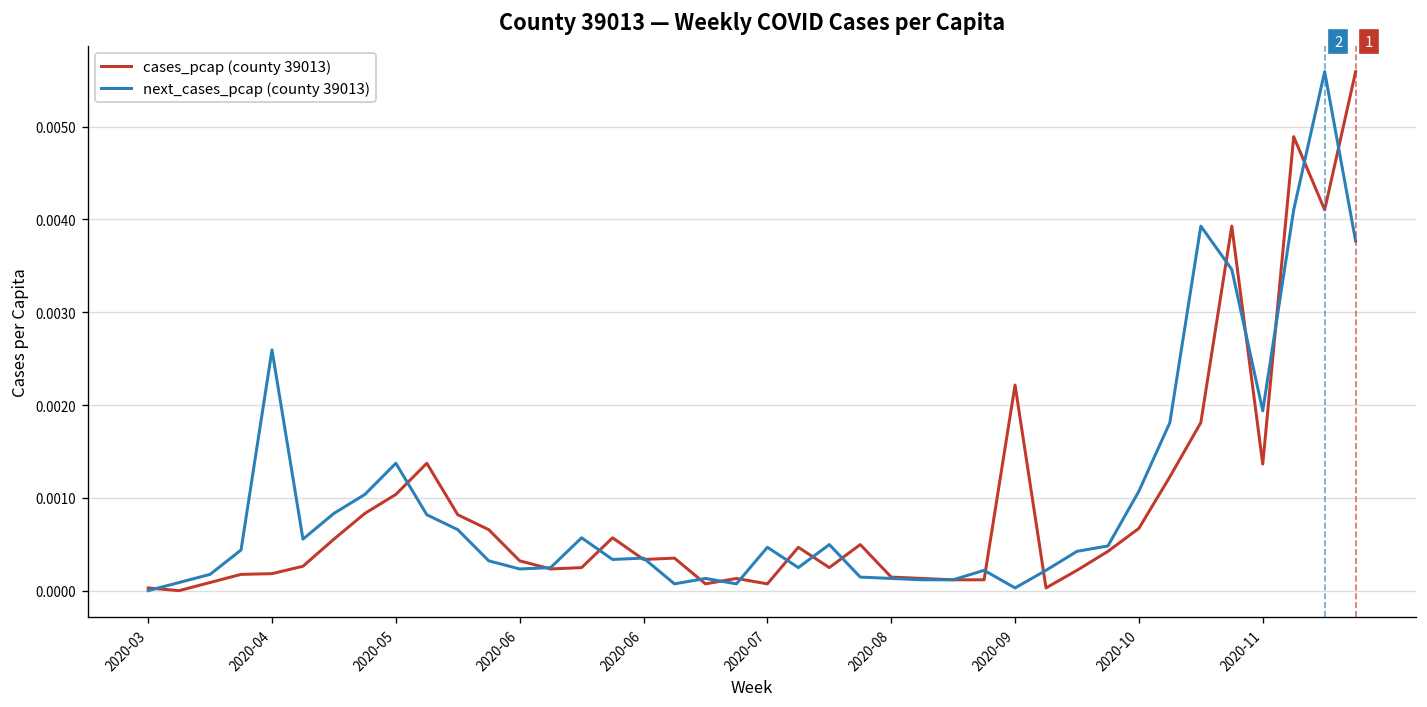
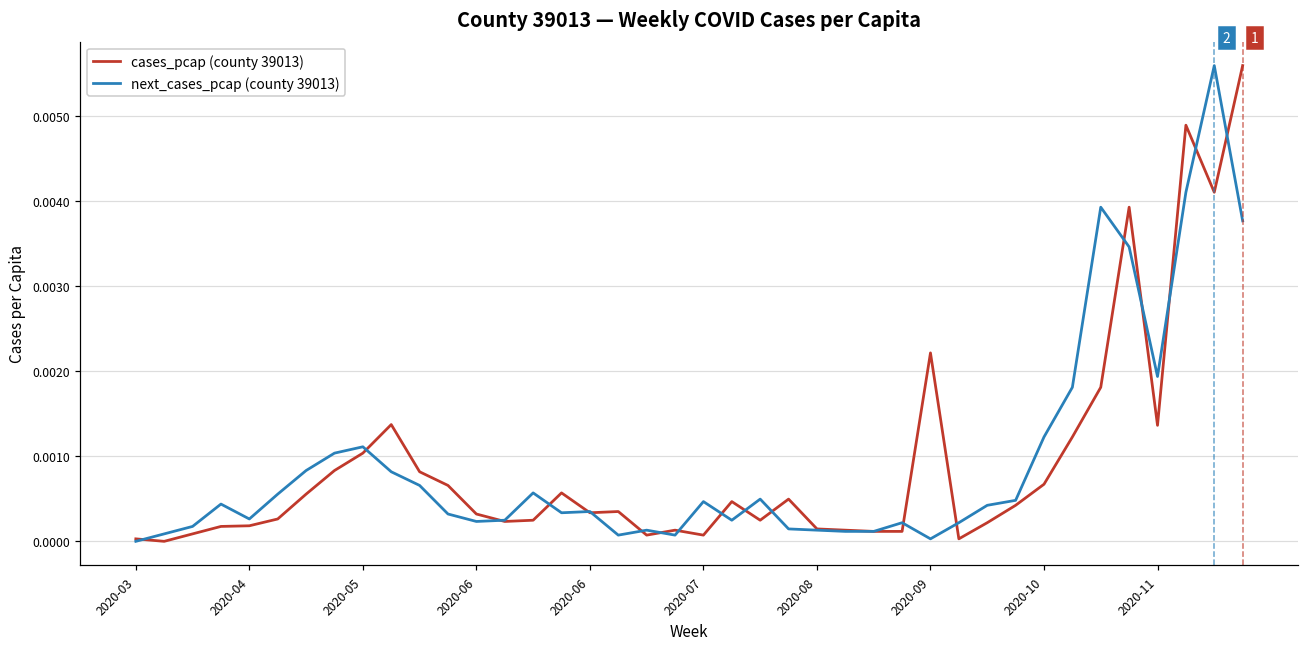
  {
    "cases_pcap (county 39013)": {
      "2020-04": 0.0002,
      "2020-05": 0.0010,
      "2020-07": 0.0001,
      "2020-09": 0.0022,
      "2020-10": 0.0007,
      "2020-11": 0.0014
    },
    "next_cases_pcap (county 39013)": {
-     "2020-04": 0.0026,
-     "2020-05": 0.0014,
+     "2020-04": 0.0003,
+     "2020-05": 0.0011,
      "2020-07": 0.0005,
      "2020-09": 0.0000,
-     "2020-10": 0.0011,
+     "2020-10": 0.0012,
      "2020-11": 0.0019
    }
  }
